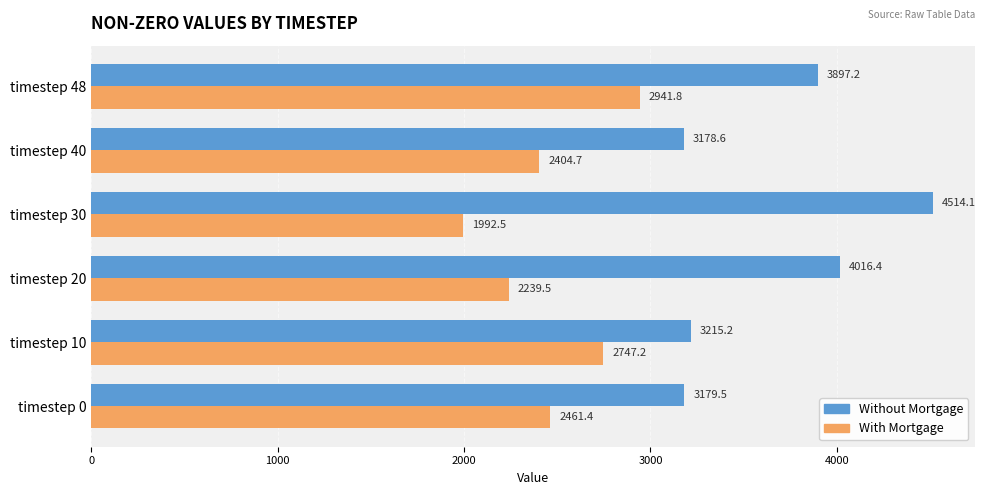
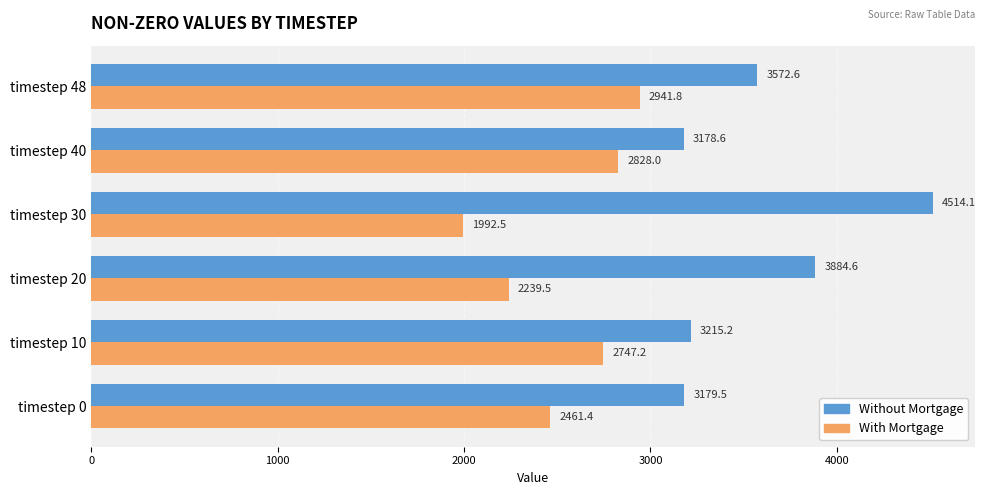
  {
    "Without Mortgage": {
-     "timestep 48": 3897.2,
+     "timestep 48": 3572.6,
      "timestep 40": 3178.6,
      "timestep 30": 4514.1,
-     "timestep 20": 4016.4,
+     "timestep 20": 3884.6,
      "timestep 10": 3215.2,
      "timestep 0": 3179.5
    },
    "With Mortgage": {
      "timestep 48": 2941.8,
-     "timestep 40": 2404.7,
+     "timestep 40": 2828.0,
      "timestep 30": 1992.5,
      "timestep 20": 2239.5,
      "timestep 10": 2747.2,
      "timestep 0": 2461.4
    }
  }
